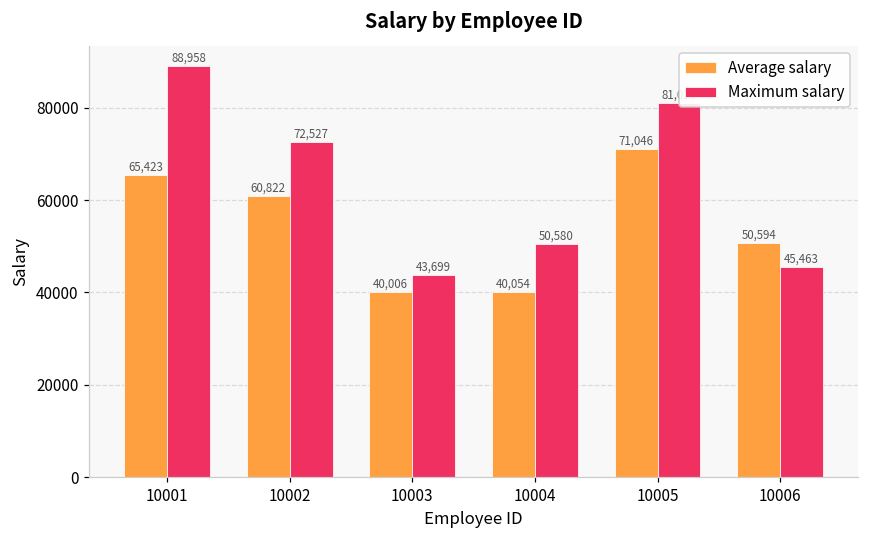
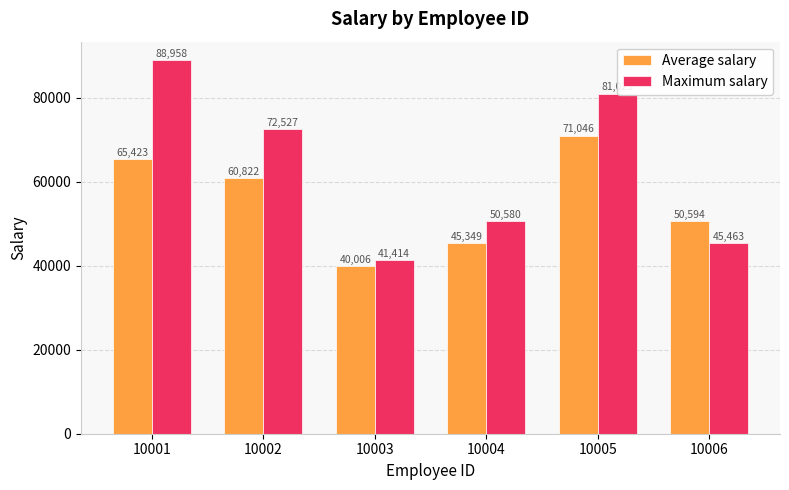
  {
    "Average salary": {
      "10001": "65,423",
      "10002": "60,822",
      "10003": "40,006",
-     "10004": "40,054",
+     "10004": "45,349",
      "10005": "71,046",
      "10006": "50,594"
    },
    "Maximum salary": {
      "10001": "88,958",
      "10002": "72,527",
-     "10003": "43,699",
+     "10003": "41,414",
      "10004": "50,580",
      "10006": "45,463"
    }
  }
